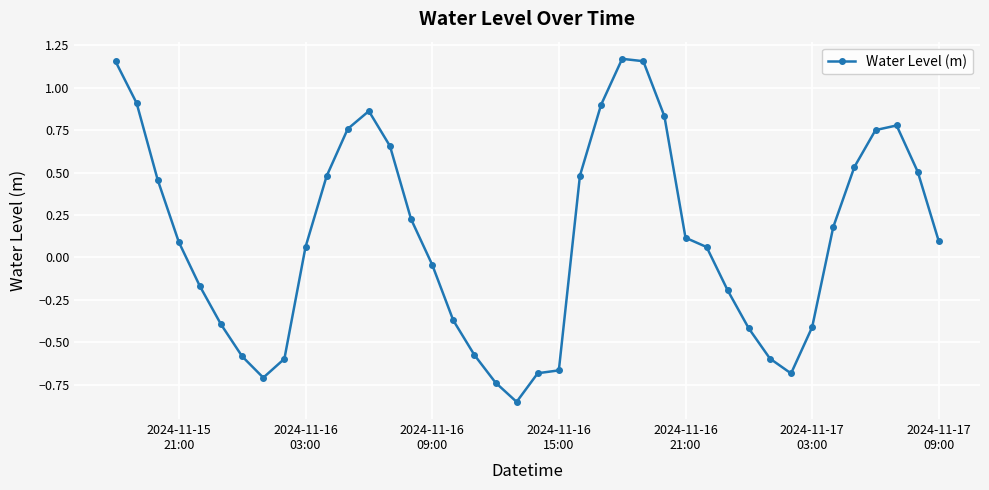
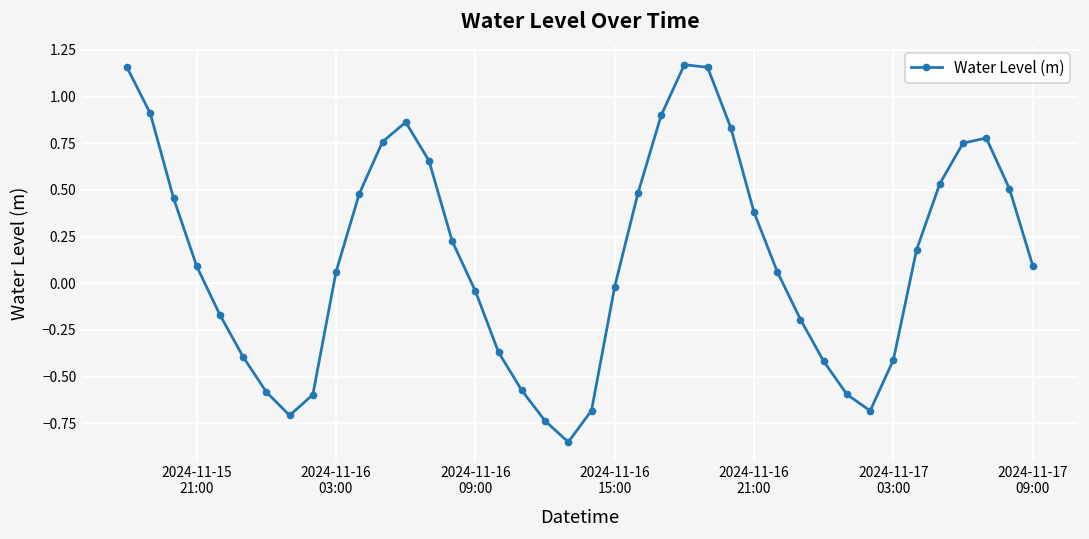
  {
    "2024-11-15 21:00": 0.09,
    "2024-11-16 03:00": 0.06,
    "2024-11-16 09:00": -0.04,
-   "2024-11-16 15:00": -0.67,
-   "2024-11-16 21:00": 0.12,
+   "2024-11-16 15:00": -0.02,
+   "2024-11-16 21:00": 0.38,
    "2024-11-17 03:00": -0.41,
    "2024-11-17 09:00": 0.09
  }
